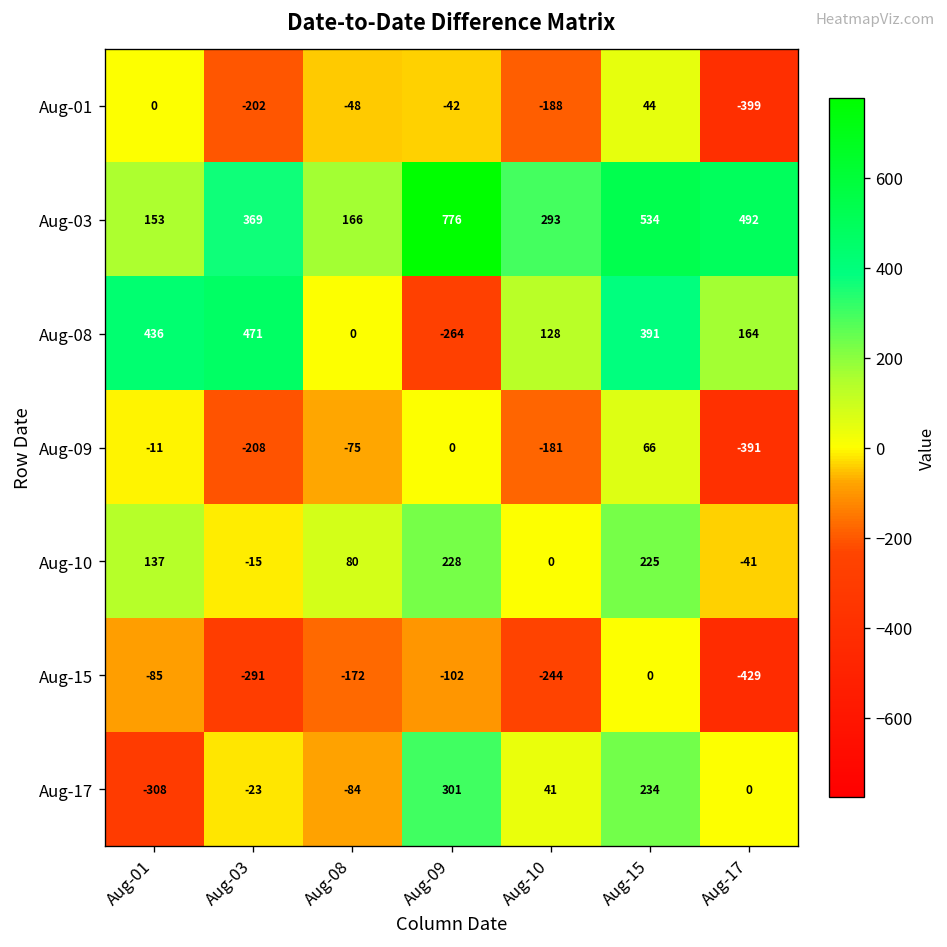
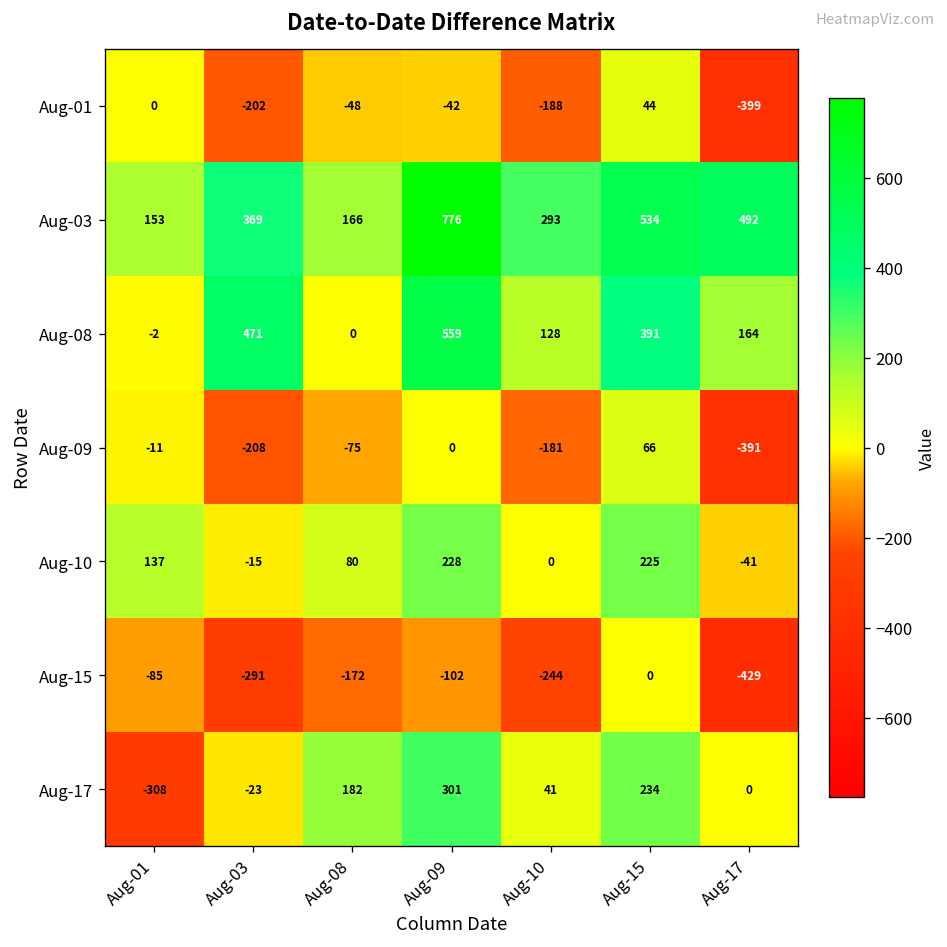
  {
    "Aug-01": {
      "Aug-01": 0,
      "Aug-03": -202,
      "Aug-08": -48,
      "Aug-09": -42,
      "Aug-10": -188,
      "Aug-15": 44,
      "Aug-17": -399
    },
    "Aug-03": {
      "Aug-01": 153,
      "Aug-03": 369,
      "Aug-08": 166,
      "Aug-09": 776,
      "Aug-10": 293,
      "Aug-15": 534,
      "Aug-17": 492
    },
    "Aug-08": {
-     "Aug-01": 436,
+     "Aug-01": -2,
      "Aug-03": 471,
      "Aug-08": 0,
-     "Aug-09": -264,
+     "Aug-09": 559,
      "Aug-10": 128,
      "Aug-15": 391,
      "Aug-17": 164
    },
    "Aug-09": {
      "Aug-01": -11,
      "Aug-03": -208,
      "Aug-08": -75,
      "Aug-09": 0,
      "Aug-10": -181,
      "Aug-15": 66,
      "Aug-17": -391
    },
    "Aug-10": {
      "Aug-01": 137,
      "Aug-03": -15,
      "Aug-08": 80,
      "Aug-09": 228,
      "Aug-10": 0,
      "Aug-15": 225,
      "Aug-17": -41
    },
    "Aug-15": {
      "Aug-01": -85,
      "Aug-03": -291,
      "Aug-08": -172,
      "Aug-09": -102,
      "Aug-10": -244,
      "Aug-15": 0,
      "Aug-17": -429
    },
    "Aug-17": {
      "Aug-01": -308,
      "Aug-03": -23,
-     "Aug-08": -84,
+     "Aug-08": 182,
      "Aug-09": 301,
      "Aug-10": 41,
      "Aug-15": 234,
      "Aug-17": 0
    }
  }
